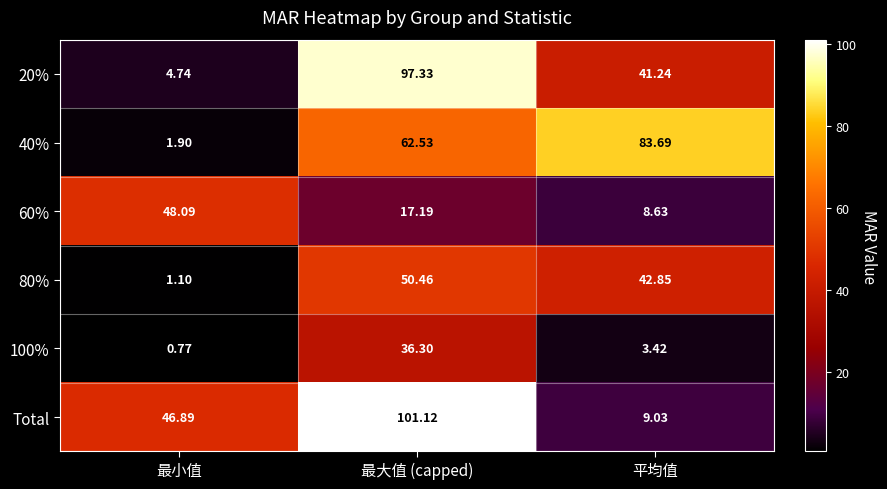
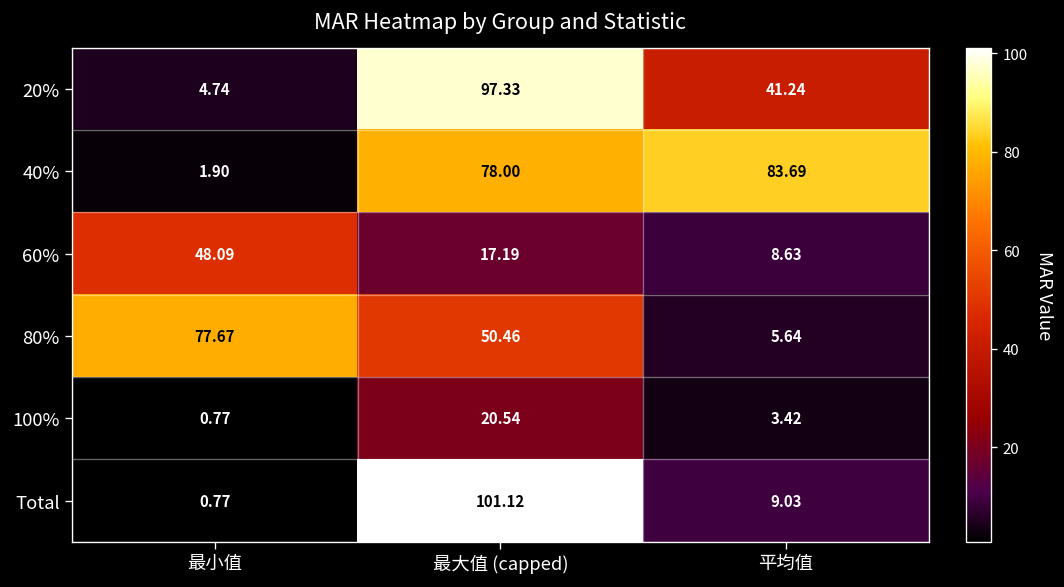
  {
    "20%": {
      "最小值": 4.74,
      "最大值 (capped)": 97.33,
      "平均值": 41.24
    },
    "40%": {
      "最小值": 1.90,
-     "最大值 (capped)": 62.53,
+     "最大值 (capped)": 78.00,
      "平均值": 83.69
    },
    "60%": {
      "最小值": 48.09,
      "最大值 (capped)": 17.19,
      "平均值": 8.63
    },
    "80%": {
-     "最小值": 1.10,
+     "最小值": 77.67,
      "最大值 (capped)": 50.46,
-     "平均值": 42.85
+     "平均值": 5.64
    },
    "100%": {
      "最小值": 0.77,
-     "最大值 (capped)": 36.30,
+     "最大值 (capped)": 20.54,
      "平均值": 3.42
    },
    "Total": {
-     "最小值": 46.89,
+     "最小值": 0.77,
      "最大值 (capped)": 101.12,
      "平均值": 9.03
    }
  }
